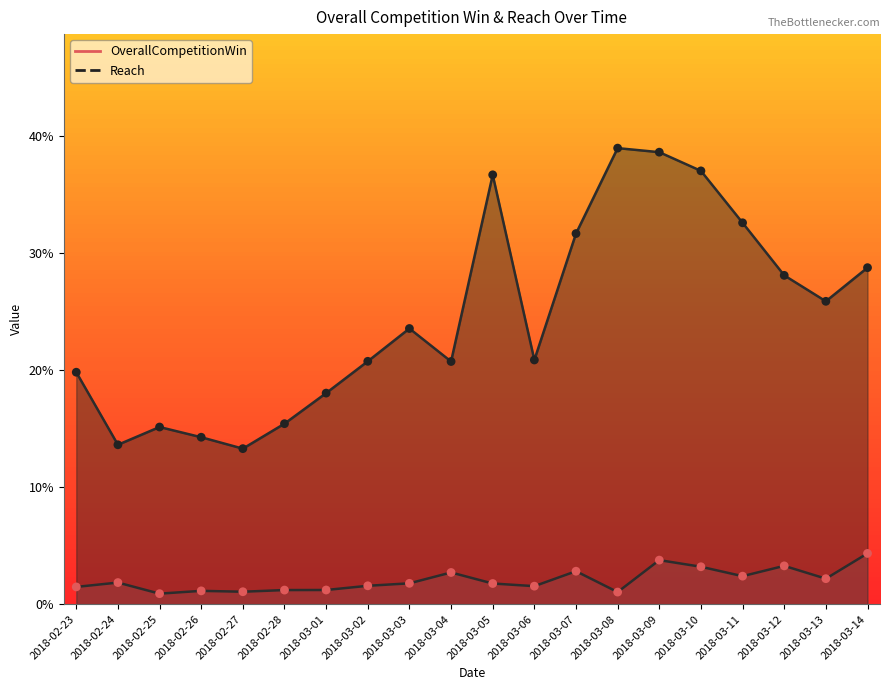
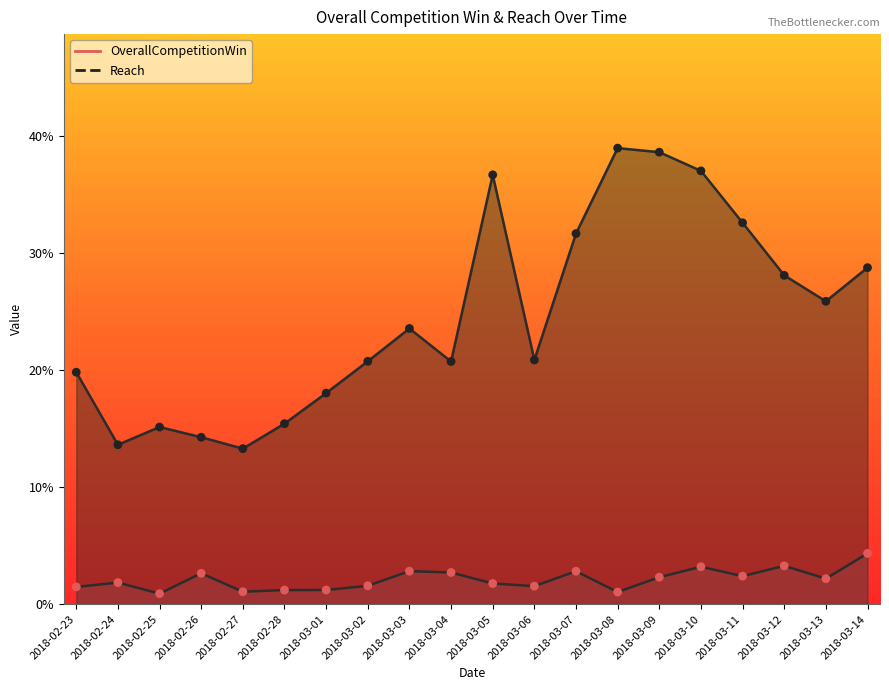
  {
    "OverallCompetitionWin": {
      "2018-02-23": "1.5%",
      "2018-02-24": "1.8%",
      "2018-02-25": "0.9%",
-     "2018-02-26": "1.1%",
+     "2018-02-26": "2.6%",
      "2018-02-27": "1.1%",
      "2018-02-28": "1.2%",
      "2018-03-01": "1.2%",
      "2018-03-02": "1.6%",
-     "2018-03-03": "1.8%",
+     "2018-03-03": "2.8%",
      "2018-03-04": "2.7%",
      "2018-03-05": "1.8%",
      "2018-03-06": "1.5%",
      "2018-03-07": "2.8%",
      "2018-03-08": "1.0%",
-     "2018-03-09": "3.8%",
+     "2018-03-09": "2.3%",
      "2018-03-10": "3.2%",
      "2018-03-11": "2.4%",
      "2018-03-12": "3.3%",
      "2018-03-13": "2.2%",
      "2018-03-14": "4.3%"
    },
    "Reach": {
      "2018-02-23": "19.8%",
      "2018-02-24": "13.6%",
      "2018-02-25": "15.1%",
      "2018-02-26": "14.3%",
      "2018-02-27": "13.3%",
      "2018-02-28": "15.4%",
      "2018-03-01": "18.0%",
      "2018-03-02": "20.8%",
      "2018-03-03": "23.6%",
      "2018-03-04": "20.7%",
      "2018-03-05": "36.7%",
      "2018-03-06": "20.9%",
      "2018-03-07": "31.7%",
      "2018-03-08": "39.0%",
      "2018-03-09": "38.6%",
      "2018-03-10": "37.0%",
      "2018-03-11": "32.6%",
      "2018-03-12": "28.1%",
      "2018-03-13": "25.9%",
      "2018-03-14": "28.8%"
    }
  }
